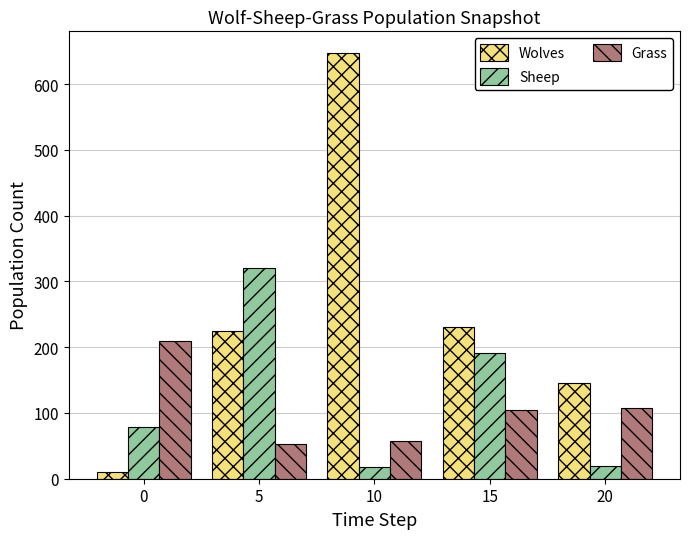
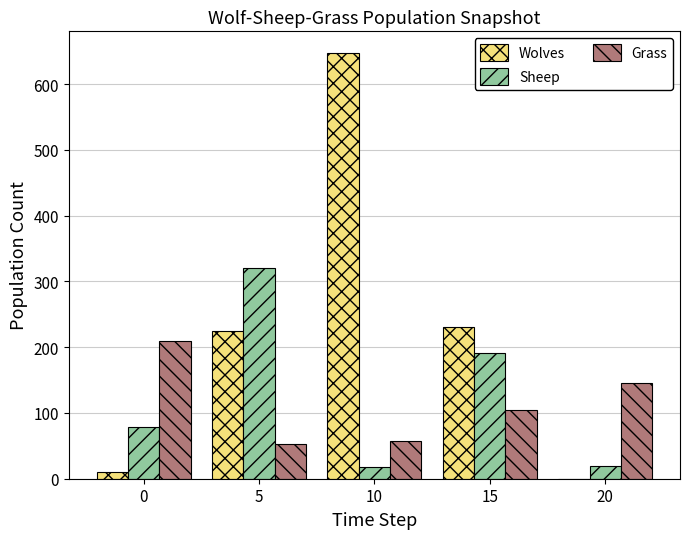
  {
    "Wolves": {
      "0": 10,
      "5": 220,
      "10": 650,
      "15": 230,
-     "20": 150
+     "20": 0
    },
    "Sheep": {
      "0": 80,
      "5": 320,
      "10": 20,
      "15": 190,
      "20": 20
    },
    "Grass": {
      "0": 210,
      "5": 50,
      "10": 60,
      "15": 110,
-     "20": 110
+     "20": 150
    }
  }
